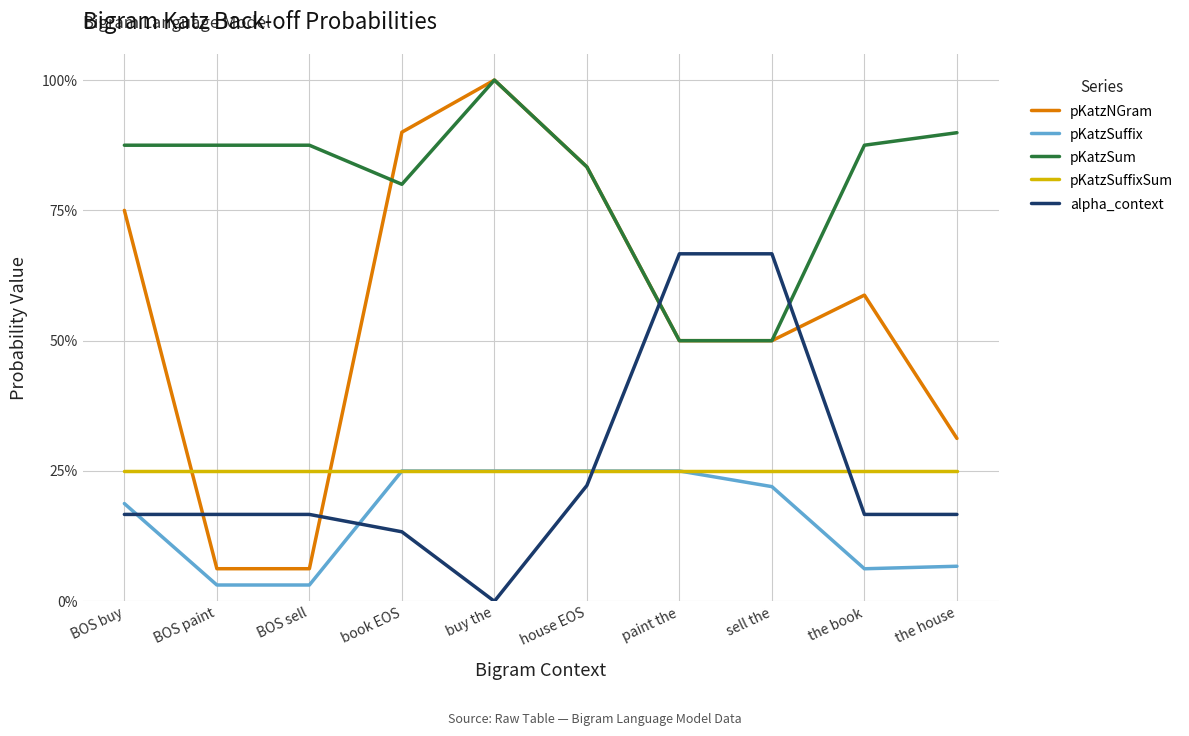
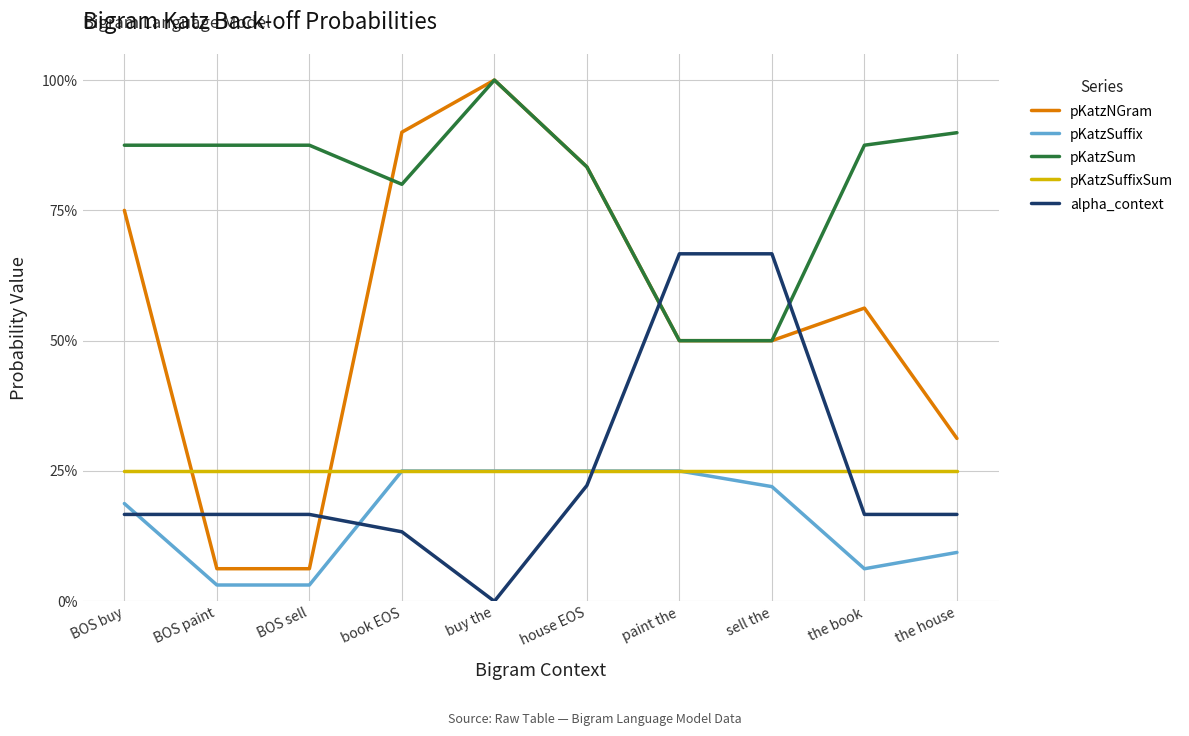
  {
    "pKatzNGram": {
      "BOS buy": "75%",
      "BOS paint": "6%",
      "BOS sell": "6%",
      "book EOS": "90%",
-     "the book": "59%",
+     "the book": "56%",
      "the house": "31%"
    },
    "pKatzSuffix": {
      "BOS buy": "19%",
      "BOS paint": "3%",
      "BOS sell": "3%",
      "sell the": "22%",
      "the book": "6%",
-     "the house": "7%"
+     "the house": "9%"
    },
    "pKatzSum": {
      "BOS buy": "88%",
      "BOS paint": "88%",
      "BOS sell": "88%",
      "book EOS": "80%",
      "the book": "88%",
      "the house": "90%"
    },
    "pKatzSuffixSum": {
      "BOS buy": "25%",
      "BOS paint": "25%",
      "BOS sell": "25%",
      "sell the": "25%",
      "the book": "25%",
      "the house": "25%"
    },
    "alpha_context": {
      "BOS buy": "17%",
      "BOS paint": "17%",
      "BOS sell": "17%",
      "book EOS": "13%",
      "buy the": "0%",
      "house EOS": "22%",
      "paint the": "67%",
      "sell the": "67%",
      "the book": "17%",
      "the house": "17%"
    }
  }
